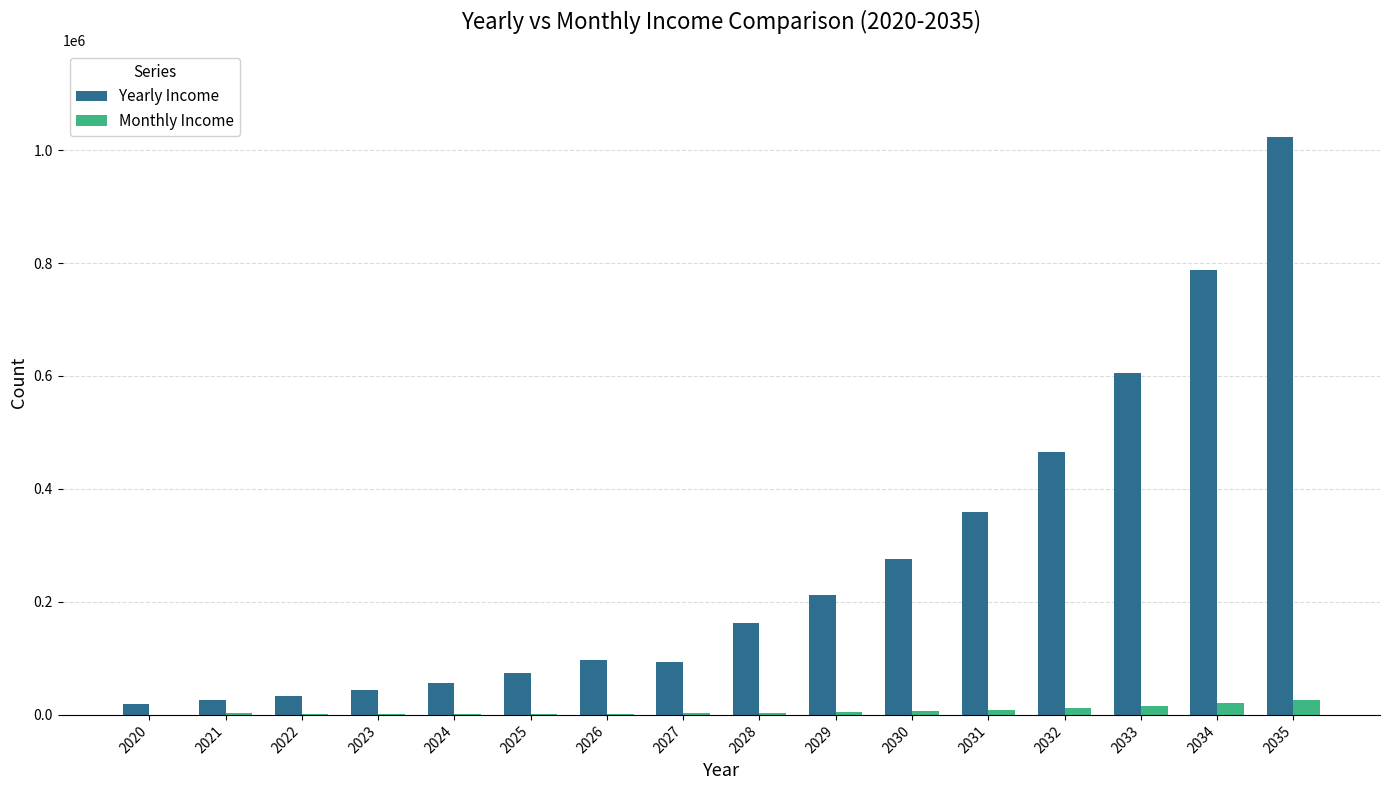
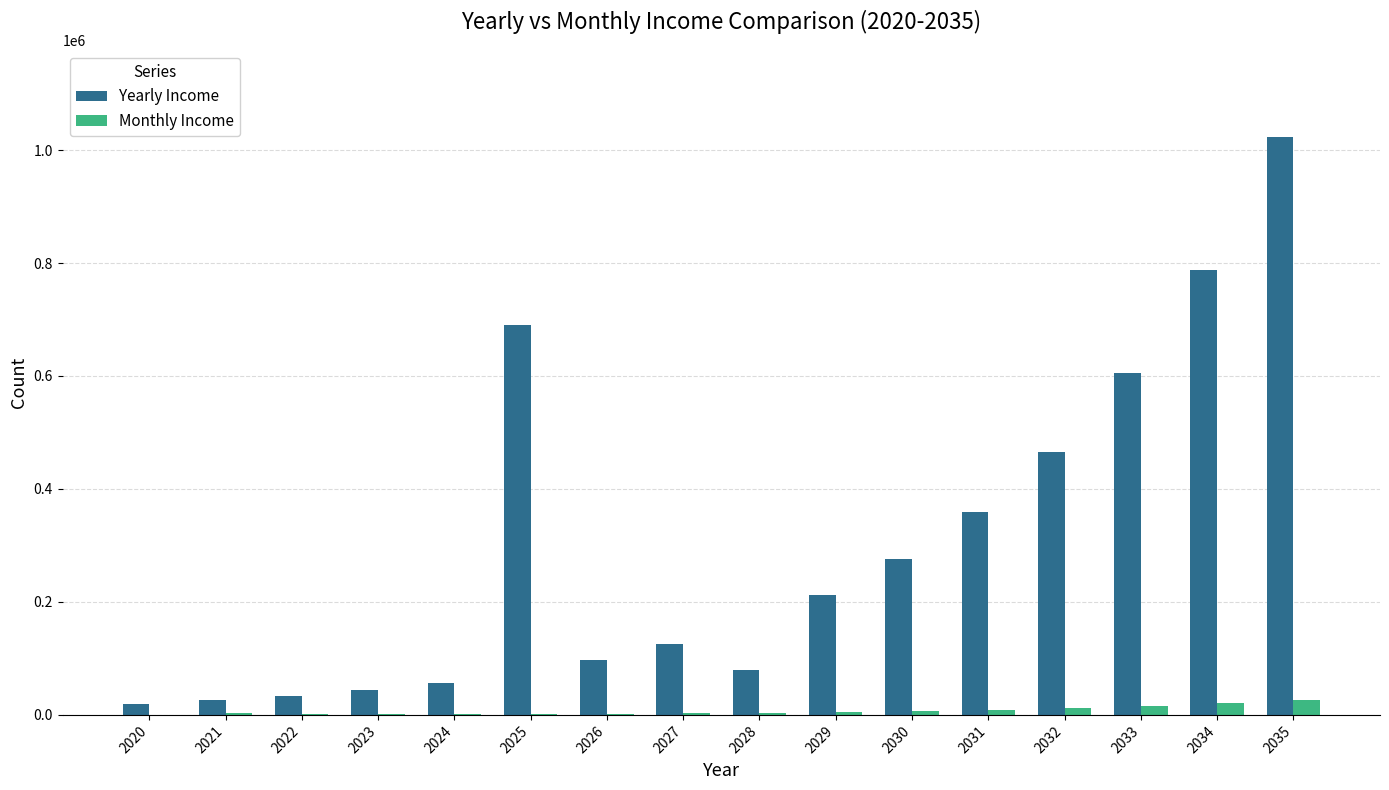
  {
    "Yearly Income": {
      "2020": 20000,
      "2021": 30000,
      "2022": 30000,
      "2023": 40000,
      "2024": 60000,
-     "2025": 70000,
+     "2025": 690000,
      "2026": 100000,
-     "2027": 90000,
-     "2028": 160000,
+     "2027": 130000,
+     "2028": 80000,
      "2029": 210000,
      "2030": 280000,
      "2031": 360000,
      "2032": 470000,
      "2033": 610000,
      "2034": 790000,
      "2035": 1020000
    },
    "Monthly Income": {
      "2029": 0,
      "2030": 10000,
      "2031": 10000,
      "2032": 10000,
      "2033": 20000,
      "2034": 20000,
      "2035": 30000
    }
  }
